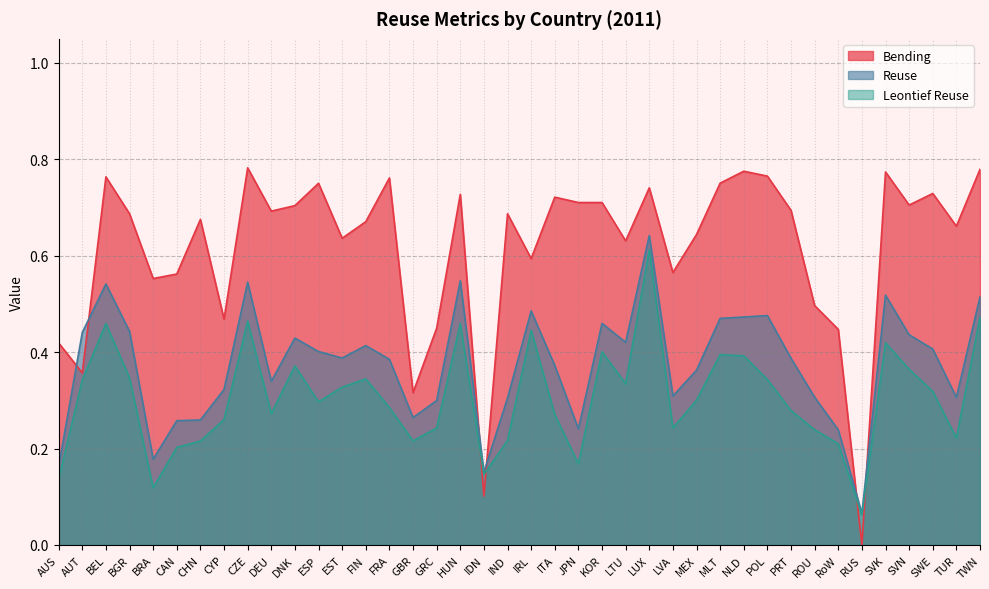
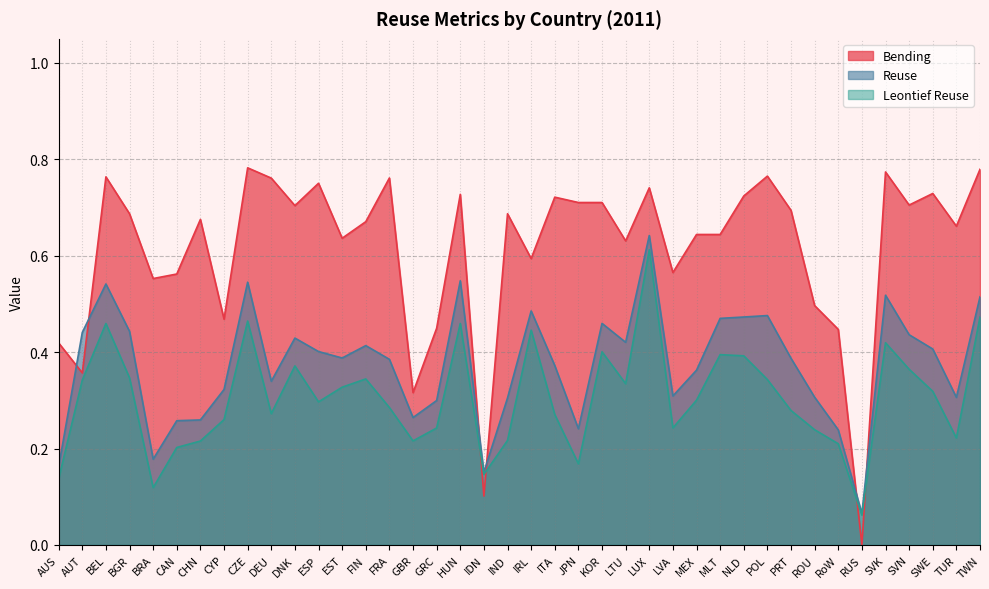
  {
    "Bending": {
      "AUS": 0.42,
      "AUT": 0.36,
      "BEL": 0.76,
      "BGR": 0.69,
      "BRA": 0.55,
      "CAN": 0.56,
      "CHN": 0.68,
      "CYP": 0.47,
      "CZE": 0.78,
-     "DEU": 0.69,
+     "DEU": 0.76,
      "DNK": 0.70,
      "ESP": 0.75,
      "EST": 0.64,
      "FIN": 0.67,
      "FRA": 0.76,
      "GBR": 0.32,
      "GRC": 0.45,
      "HUN": 0.73,
      "IDN": 0.10,
      "IND": 0.69,
      "IRL": 0.59,
      "ITA": 0.72,
      "JPN": 0.71,
      "KOR": 0.71,
      "LTU": 0.63,
      "LUX": 0.74,
      "LVA": 0.57,
      "MEX": 0.64,
-     "MLT": 0.75,
-     "NLD": 0.78,
+     "MLT": 0.64,
+     "NLD": 0.72,
      "POL": 0.77,
      "PRT": 0.69,
      "ROU": 0.50,
      "RoW": 0.45,
      "RUS": 0.00,
      "SVK": 0.77,
      "SVN": 0.71,
      "SWE": 0.73,
      "TUR": 0.66,
      "TWN": 0.78
    }
  }
